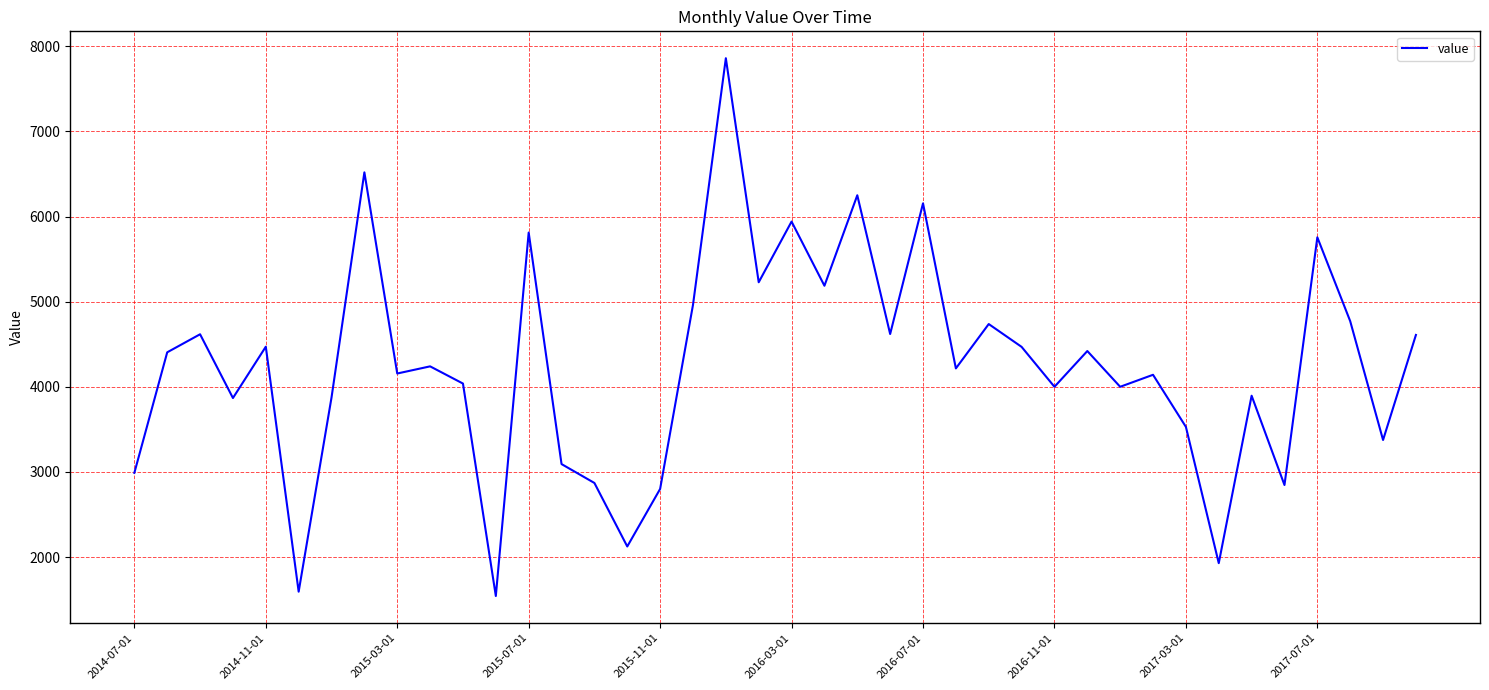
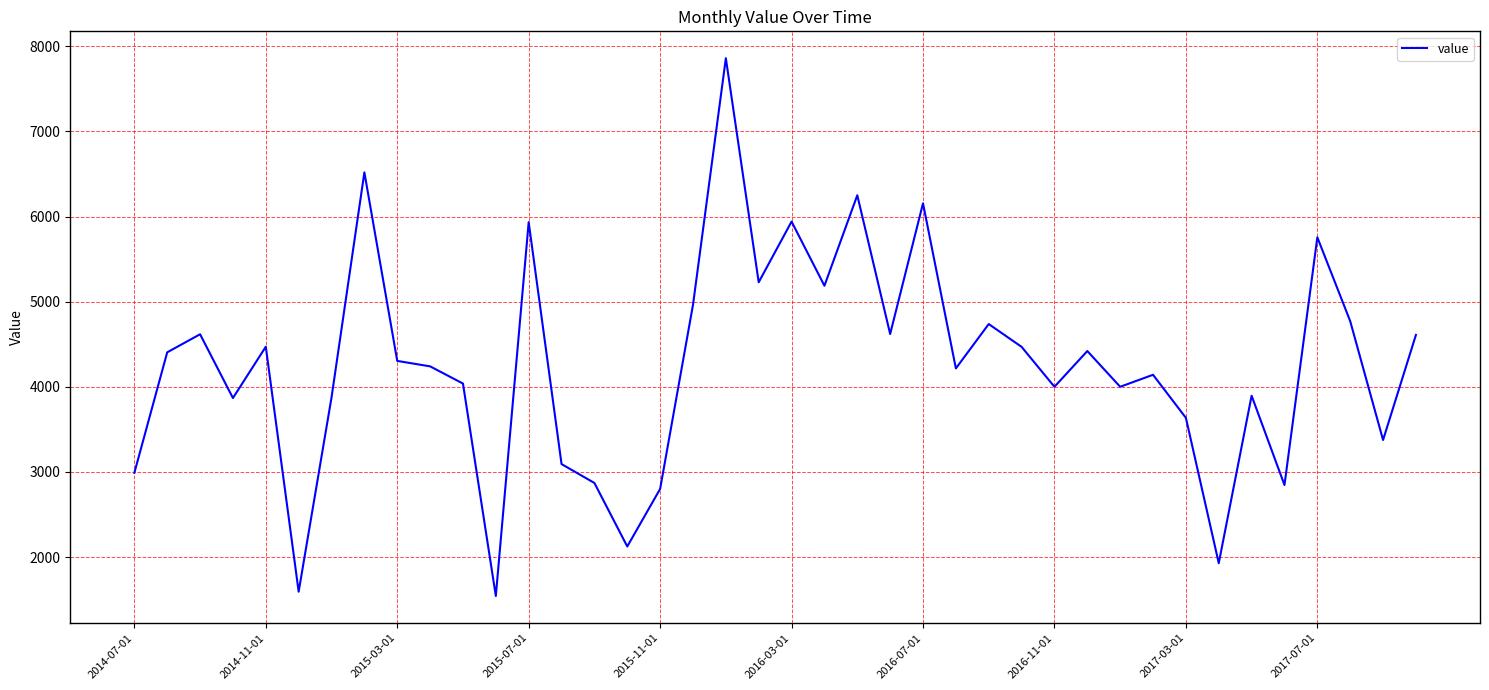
  {
    "2014-07-01": 3000,
    "2014-11-01": 4500,
-   "2015-03-01": 4200,
-   "2015-07-01": 5800,
+   "2015-03-01": 4300,
+   "2015-07-01": 5900,
    "2015-11-01": 2800,
    "2016-03-01": 5900,
    "2016-07-01": 6200,
    "2016-11-01": 4000,
-   "2017-03-01": 3500,
+   "2017-03-01": 3600,
    "2017-07-01": 5800
  }
